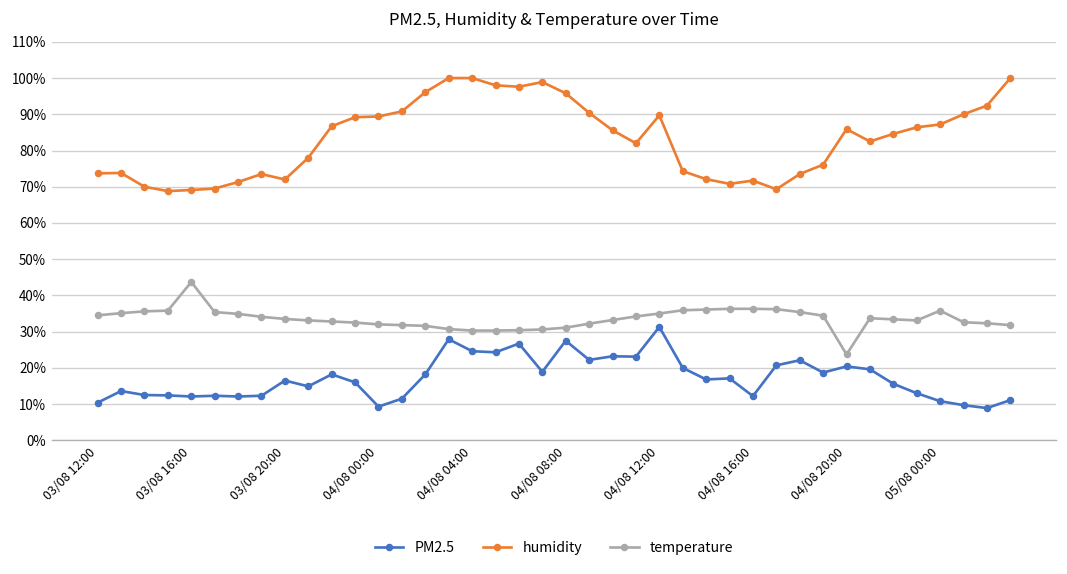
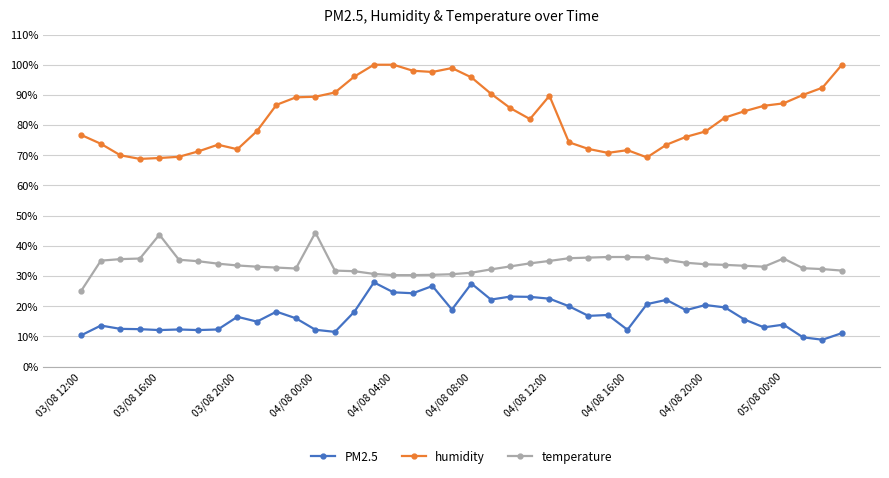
  {
    "PM2.5": {
      "03/08 12:00": "10%",
      "03/08 16:00": "12%",
      "03/08 20:00": "17%",
-     "04/08 00:00": "9%",
+     "04/08 00:00": "12%",
      "04/08 04:00": "25%",
      "04/08 08:00": "28%",
-     "04/08 12:00": "31%",
+     "04/08 12:00": "23%",
      "04/08 16:00": "12%",
      "04/08 20:00": "20%",
-     "05/08 00:00": "11%"
+     "05/08 00:00": "14%"
    },
    "humidity": {
-     "03/08 12:00": "74%",
+     "03/08 12:00": "77%",
      "03/08 16:00": "69%",
      "03/08 20:00": "72%",
      "04/08 00:00": "89%",
      "04/08 04:00": "100%",
      "04/08 08:00": "96%",
      "04/08 12:00": "90%",
      "04/08 16:00": "72%",
-     "04/08 20:00": "86%",
+     "04/08 20:00": "78%",
      "05/08 00:00": "87%"
    },
    "temperature": {
-     "03/08 12:00": "35%",
+     "03/08 12:00": "25%",
      "03/08 16:00": "44%",
      "03/08 20:00": "34%",
-     "04/08 00:00": "32%",
+     "04/08 00:00": "44%",
      "04/08 04:00": "30%",
      "04/08 08:00": "31%",
      "04/08 12:00": "35%",
      "04/08 16:00": "36%",
-     "04/08 20:00": "24%",
+     "04/08 20:00": "34%",
      "05/08 00:00": "36%"
    }
  }
